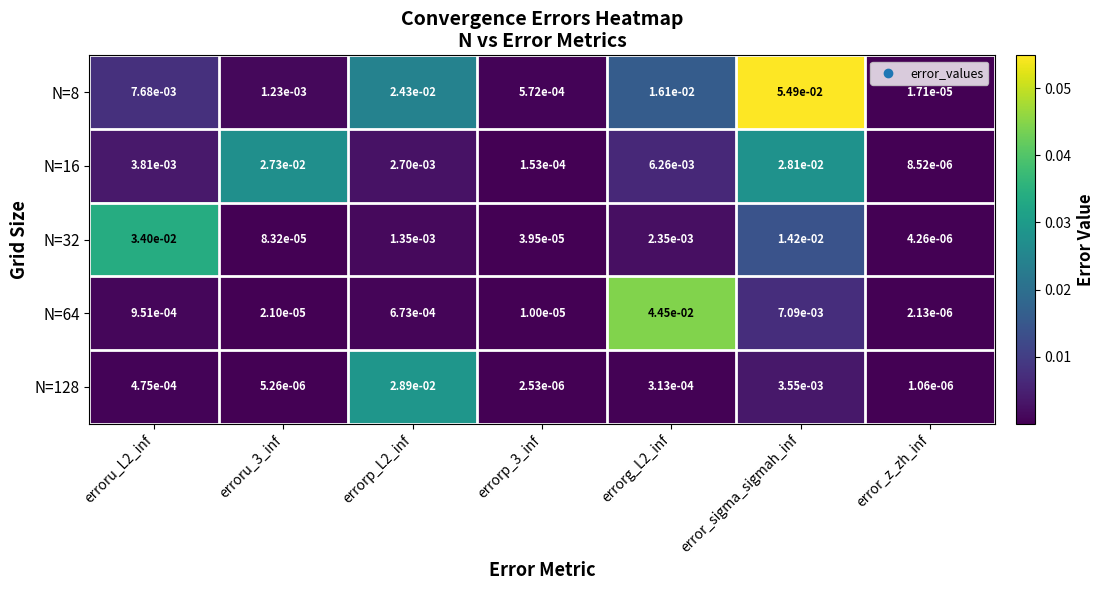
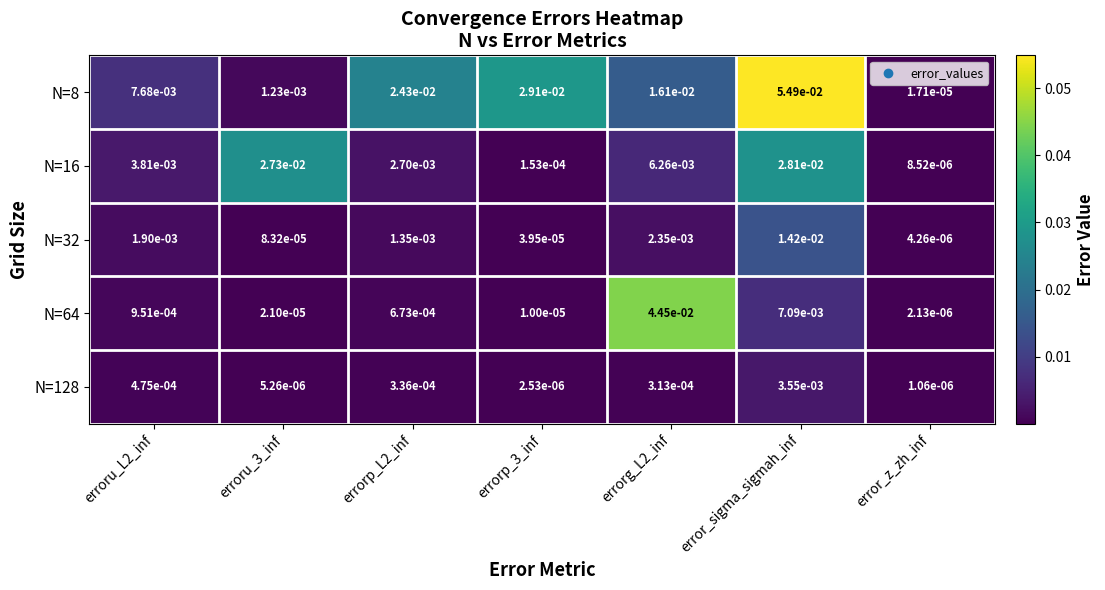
  {
    "N=8": {
      "erroru_L2_inf": "7.68e-03",
      "erroru_3_inf": "1.23e-03",
      "errorp_L2_inf": "2.43e-02",
-     "errorp_3_inf": "5.72e-04",
+     "errorp_3_inf": "2.91e-02",
      "errorg_L2_inf": "1.61e-02",
      "error_sigma_sigmah_inf": "5.49e-02",
      "error_z_zh_inf": "1.71e-05"
    },
    "N=16": {
      "erroru_L2_inf": "3.81e-03",
      "erroru_3_inf": "2.73e-02",
      "errorp_L2_inf": "2.70e-03",
      "errorp_3_inf": "1.53e-04",
      "errorg_L2_inf": "6.26e-03",
      "error_sigma_sigmah_inf": "2.81e-02",
      "error_z_zh_inf": "8.52e-06"
    },
    "N=32": {
-     "erroru_L2_inf": "3.40e-02",
+     "erroru_L2_inf": "1.90e-03",
      "erroru_3_inf": "8.32e-05",
      "errorp_L2_inf": "1.35e-03",
      "errorp_3_inf": "3.95e-05",
      "errorg_L2_inf": "2.35e-03",
      "error_sigma_sigmah_inf": "1.42e-02",
      "error_z_zh_inf": "4.26e-06"
    },
    "N=64": {
      "erroru_L2_inf": "9.51e-04",
      "erroru_3_inf": "2.10e-05",
      "errorp_L2_inf": "6.73e-04",
      "errorp_3_inf": "1.00e-05",
      "errorg_L2_inf": "4.45e-02",
      "error_sigma_sigmah_inf": "7.09e-03",
      "error_z_zh_inf": "2.13e-06"
    },
    "N=128": {
      "erroru_L2_inf": "4.75e-04",
      "erroru_3_inf": "5.26e-06",
-     "errorp_L2_inf": "2.89e-02",
+     "errorp_L2_inf": "3.36e-04",
      "errorp_3_inf": "2.53e-06",
      "errorg_L2_inf": "3.13e-04",
      "error_sigma_sigmah_inf": "3.55e-03",
      "error_z_zh_inf": "1.06e-06"
    }
  }
